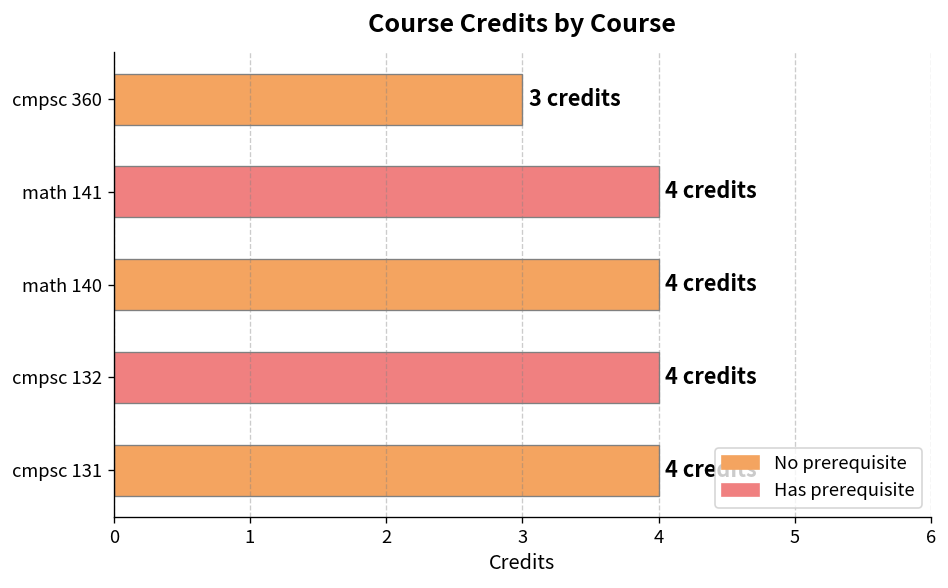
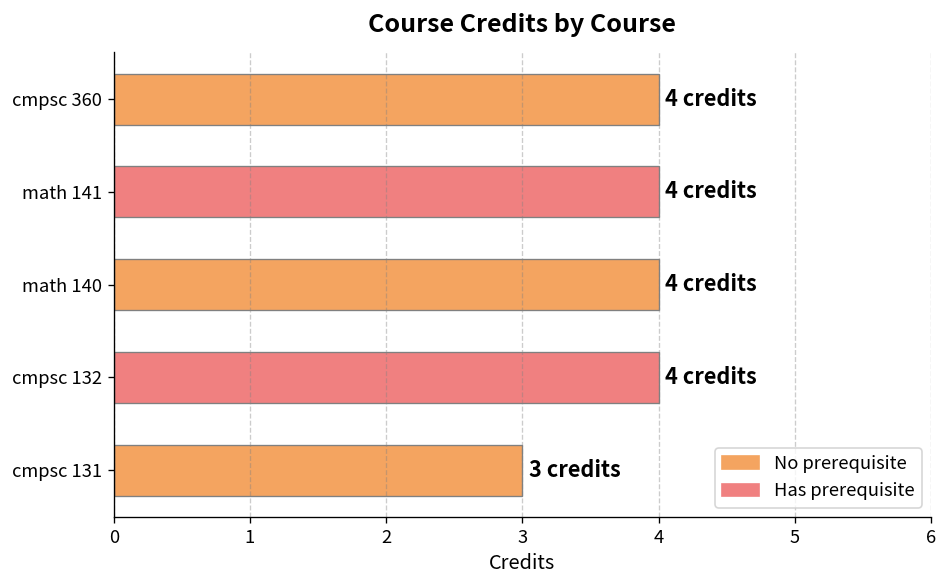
  {
-   "cmpsc 360": 3,
+   "cmpsc 360": 4,
    "math 141": 4,
    "math 140": 4,
    "cmpsc 132": 4,
-   "cmpsc 131": 4
+   "cmpsc 131": 3
  }
